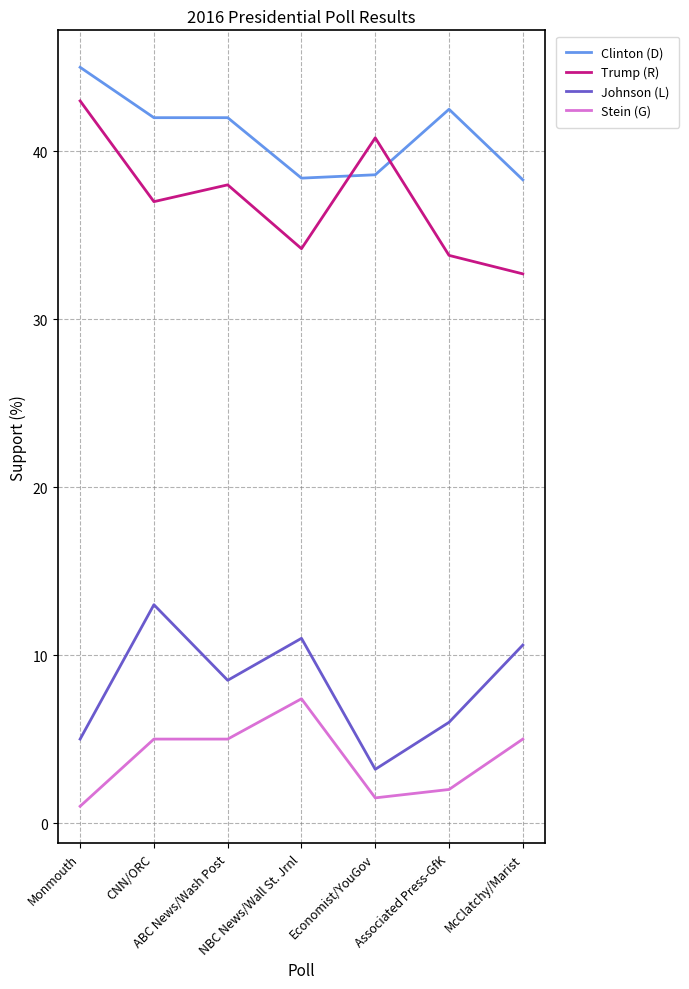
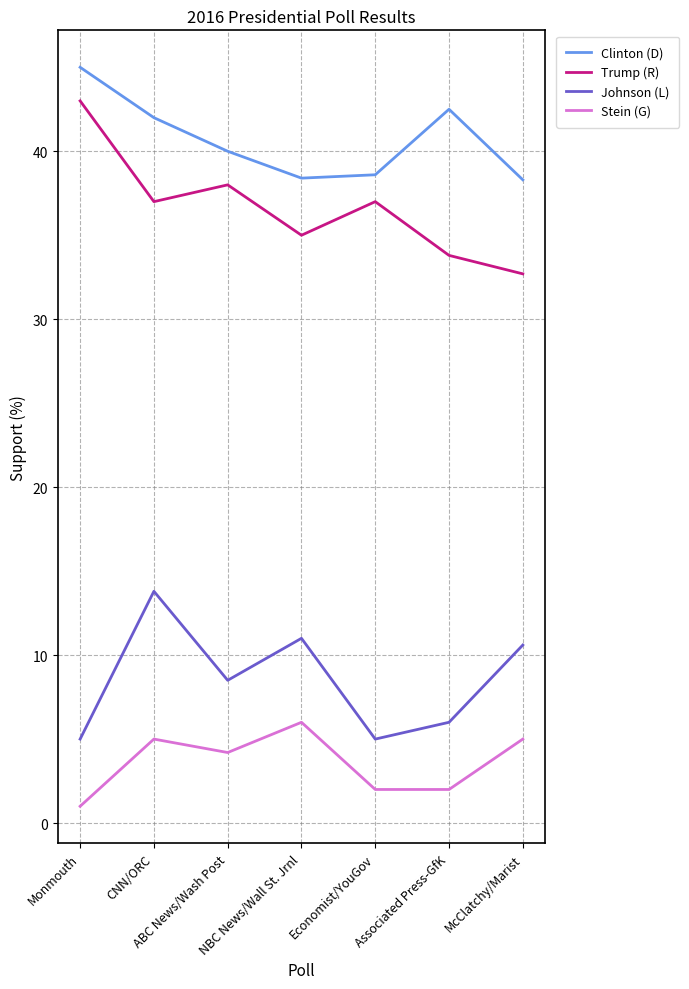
  {
    "Clinton (D)": {
      "Monmouth": 45,
      "CNN/ORC": 42,
-     "ABC News/Wash Post": 42,
+     "ABC News/Wash Post": 40,
      "NBC News/Wall St. Jrnl": 38.4,
      "Economist/YouGov": 38.6,
      "Associated Press-GfK": 42.5,
      "McClatchy/Marist": 38.3
    },
    "Trump (R)": {
      "Monmouth": 43.0,
      "CNN/ORC": 37.0,
      "ABC News/Wash Post": 38.0,
-     "NBC News/Wall St. Jrnl": 34.2,
-     "Economist/YouGov": 40.8,
+     "NBC News/Wall St. Jrnl": 35.0,
+     "Economist/YouGov": 37.0,
      "Associated Press-GfK": 33.8,
      "McClatchy/Marist": 32.7
    },
    "Johnson (L)": {
      "Monmouth": 5.0,
-     "CNN/ORC": 13.0,
+     "CNN/ORC": 13.8,
      "ABC News/Wash Post": 8.5,
      "NBC News/Wall St. Jrnl": 11.0,
-     "Economist/YouGov": 3.2,
+     "Economist/YouGov": 5.0,
      "Associated Press-GfK": 6.0,
      "McClatchy/Marist": 10.6
    },
    "Stein (G)": {
      "Monmouth": 1.0,
      "CNN/ORC": 5.0,
-     "ABC News/Wash Post": 5.0,
-     "NBC News/Wall St. Jrnl": 7.4,
-     "Economist/YouGov": 1.5,
+     "ABC News/Wash Post": 4.2,
+     "NBC News/Wall St. Jrnl": 6.0,
+     "Economist/YouGov": 2.0,
      "Associated Press-GfK": 2.0,
      "McClatchy/Marist": 5.0
    }
  }
